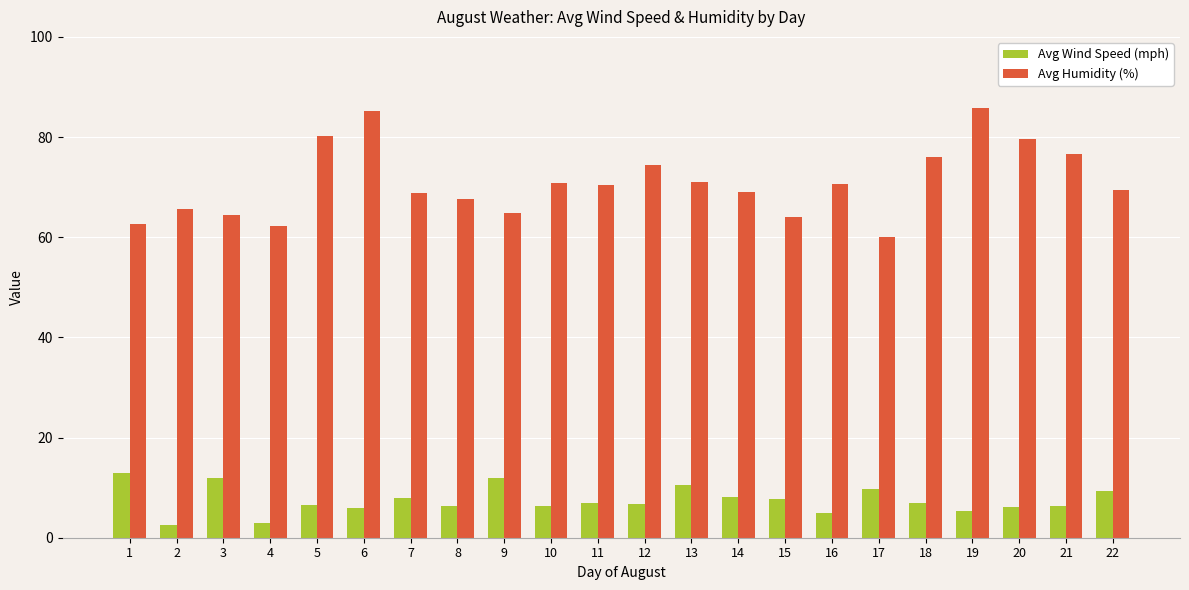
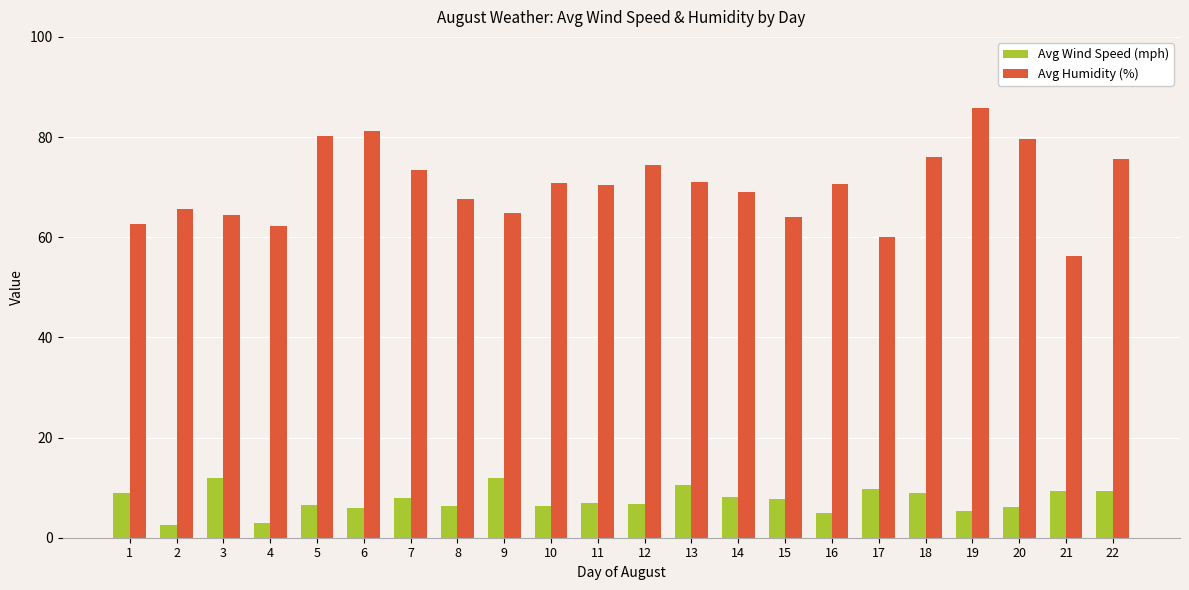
  {
    "Avg Wind Speed (mph)": {
-     "1": 13,
+     "1": 9,
      "2": 3,
      "3": 12,
      "4": 3,
      "5": 7,
      "6": 6,
      "7": 8,
      "8": 6,
      "9": 12,
      "10": 6,
      "11": 7,
      "12": 7,
      "13": 11,
      "14": 8,
      "15": 8,
      "16": 5,
      "17": 10,
-     "18": 7,
+     "18": 9,
      "19": 5,
      "20": 6,
-     "21": 6,
+     "21": 9,
      "22": 9
    },
    "Avg Humidity (%)": {
      "1": 63,
      "2": 66,
      "3": 65,
      "4": 62,
      "5": 80,
-     "6": 85,
-     "7": 69,
+     "6": 81,
+     "7": 73,
      "8": 68,
      "9": 65,
      "10": 71,
      "11": 71,
      "12": 75,
      "13": 71,
      "14": 69,
      "15": 64,
      "16": 71,
      "17": 60,
      "18": 76,
      "19": 86,
      "20": 80,
-     "21": 77,
-     "22": 69
+     "21": 56,
+     "22": 76
    }
  }
